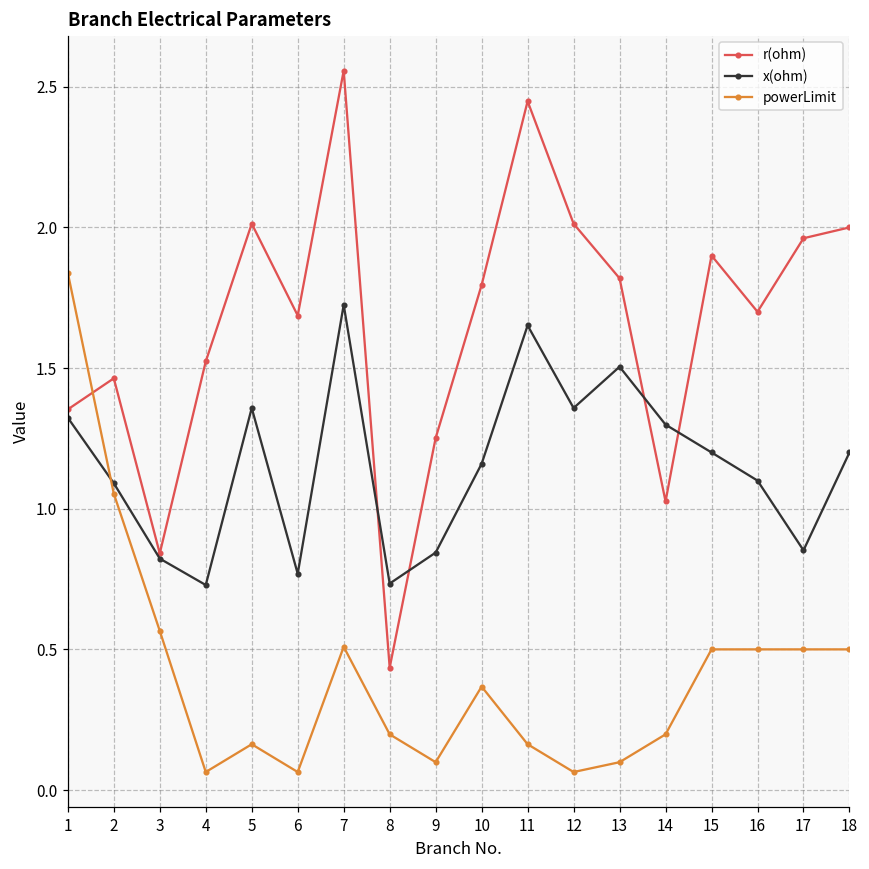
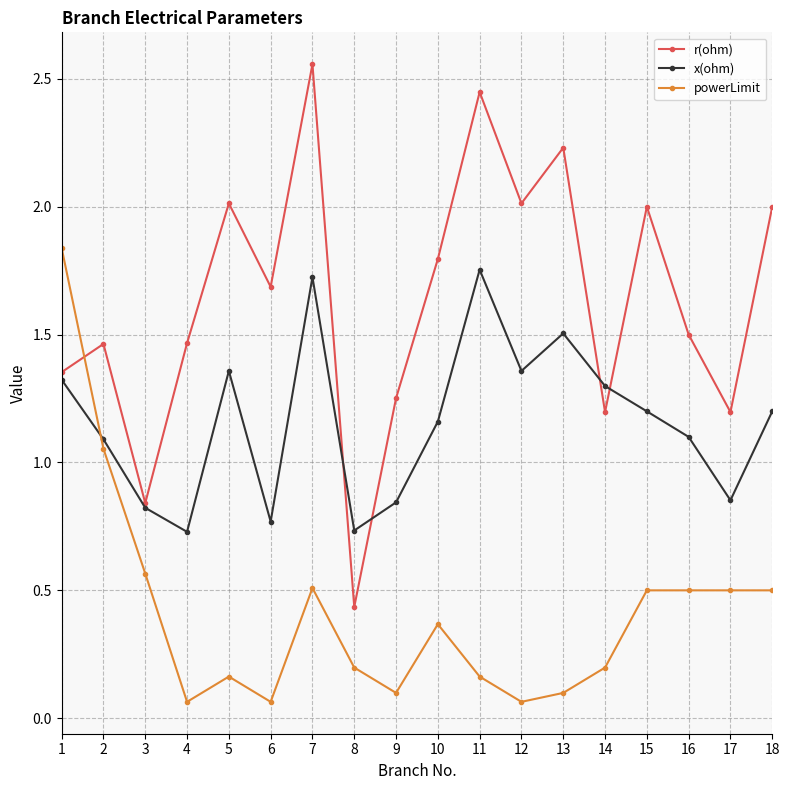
  {
    "r(ohm)": {
      "1": 1.35,
      "2": 1.46,
      "3": 0.84,
-     "4": 1.52,
+     "4": 1.47,
      "5": 2.01,
      "6": 1.69,
      "7": 2.56,
      "8": 0.44,
      "9": 1.25,
      "10": 1.80,
      "11": 2.45,
      "12": 2.01,
-     "13": 1.82,
-     "14": 1.03,
-     "15": 1.9,
-     "16": 1.7,
-     "17": 1.96,
+     "13": 2.23,
+     "14": 1.20,
+     "15": 2.0,
+     "16": 1.5,
+     "17": 1.20,
      "18": 2.00
    },
    "x(ohm)": {
      "1": 1.32,
      "2": 1.09,
      "3": 0.82,
      "4": 0.73,
      "5": 1.36,
      "6": 0.77,
      "7": 1.72,
      "8": 0.73,
      "9": 0.84,
      "10": 1.16,
-     "11": 1.65,
+     "11": 1.75,
      "12": 1.36,
      "13": 1.50,
      "14": 1.30,
      "15": 1.20,
      "16": 1.10,
      "17": 0.85,
      "18": 1.20
    },
    "powerLimit": {
      "1": 1.84,
      "2": 1.05,
      "3": 0.57,
      "4": 0.06,
      "5": 0.16,
      "6": 0.06,
      "7": 0.51,
      "8": 0.20,
      "9": 0.10,
      "10": 0.37,
      "11": 0.16,
      "12": 0.06,
      "13": 0.10,
      "14": 0.20,
      "15": 0.50,
      "16": 0.50,
      "17": 0.50,
      "18": 0.50
    }
  }
